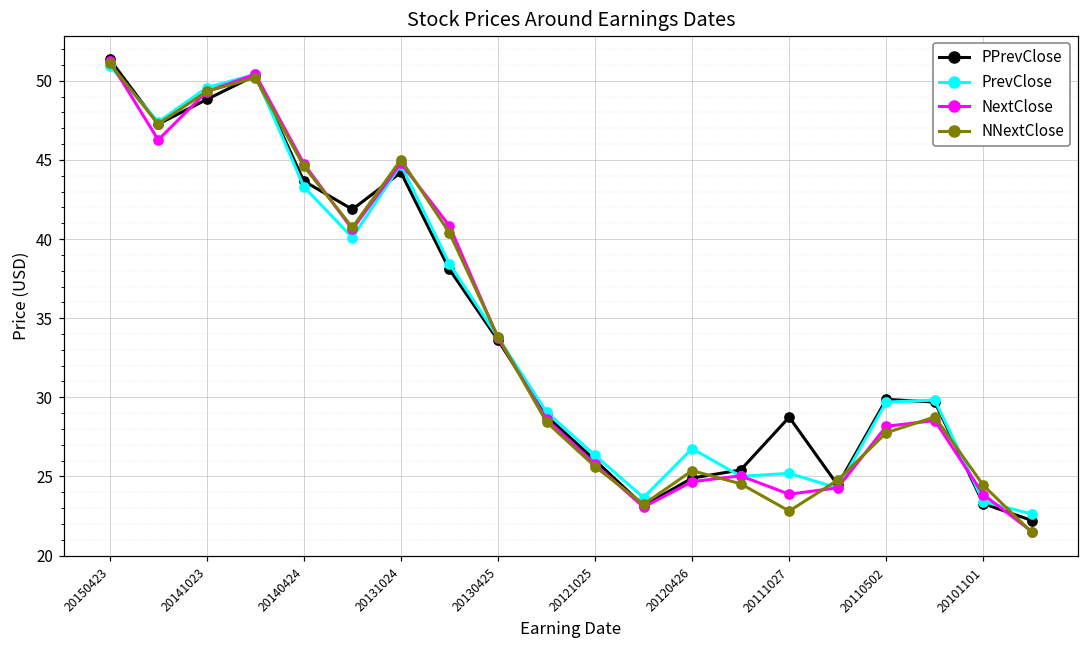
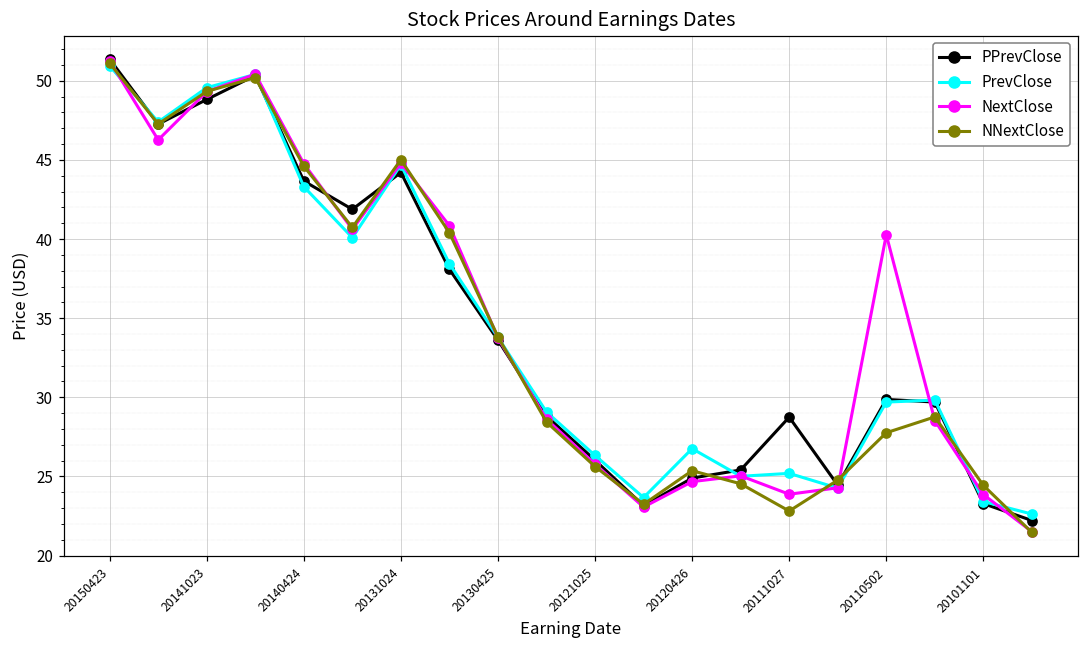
  {
    "PPrevClose": {
      "20141023": 48.8,
      "20140424": 43.7,
      "20131024": 44.2,
      "20121025": 26.0,
      "20120426": 24.9,
      "20111027": 28.7
    },
    "PrevClose": {
      "20141023": 49.6,
      "20140424": 43.3,
      "20121025": 26.3,
      "20120426": 26.8,
      "20111027": 25.2
    },
    "NextClose": {
      "20120426": 24.7,
      "20111027": 23.9,
-     "20110502": 28.2,
+     "20110502": 40.3,
      "20101101": 23.9
    },
    "NNextClose": {
      "20131024": 45.0,
      "20120426": 25.4,
      "20111027": 22.8,
      "20110502": 27.8,
      "20101101": 24.4
    }
  }
